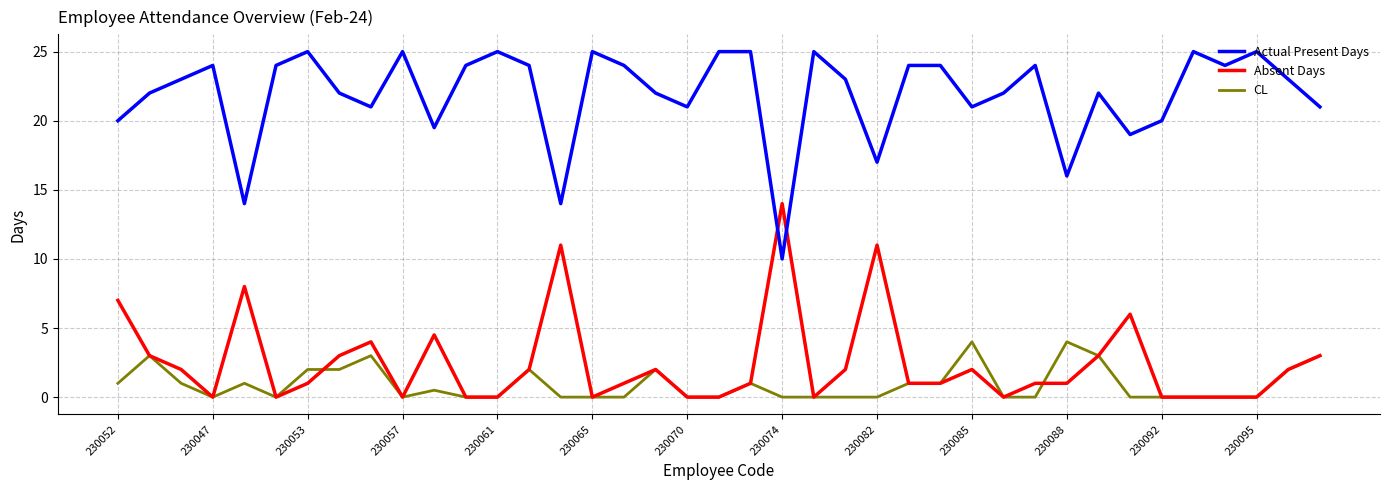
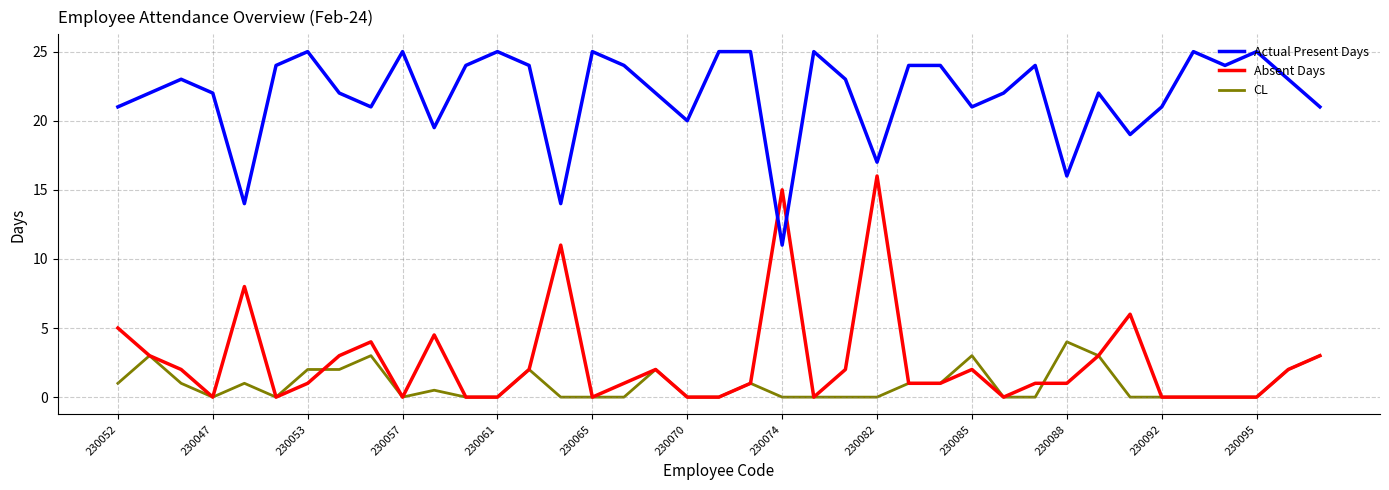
  {
    "Actual Present Days": {
-     "230052": 20,
-     "230047": 24,
+     "230052": 21,
+     "230047": 22,
      "230053": 25,
      "230057": 25,
      "230061": 25,
      "230065": 25,
-     "230070": 21,
-     "230074": 10,
+     "230070": 20,
+     "230074": 11,
      "230082": 17,
      "230085": 21,
      "230088": 16,
-     "230092": 20,
+     "230092": 21,
      "230095": 25
    },
    "Absent Days": {
-     "230052": 7,
+     "230052": 5,
      "230053": 1,
-     "230074": 14,
-     "230082": 11,
+     "230074": 15,
+     "230082": 16,
      "230085": 2,
      "230088": 1
    },
    "CL": {
      "230052": 1,
      "230053": 2,
      "230074": 0,
      "230082": 0,
-     "230085": 4,
+     "230085": 3,
      "230088": 4
    }
  }
